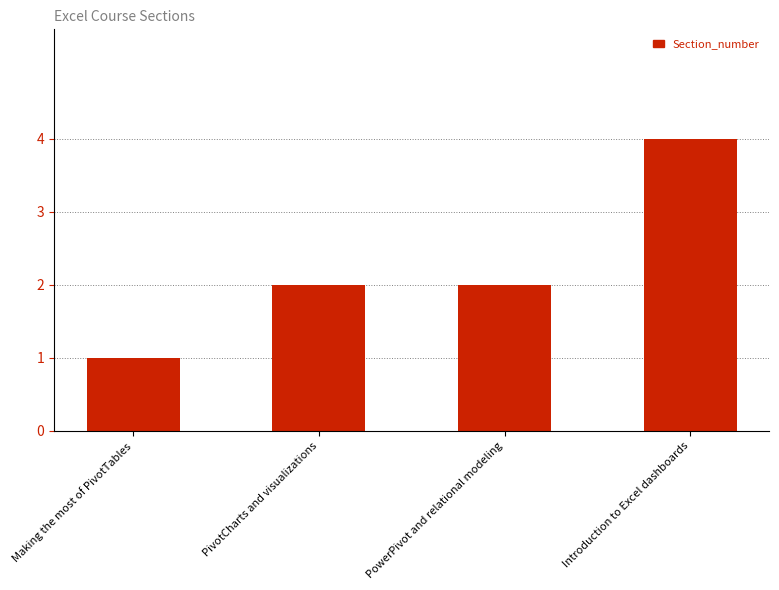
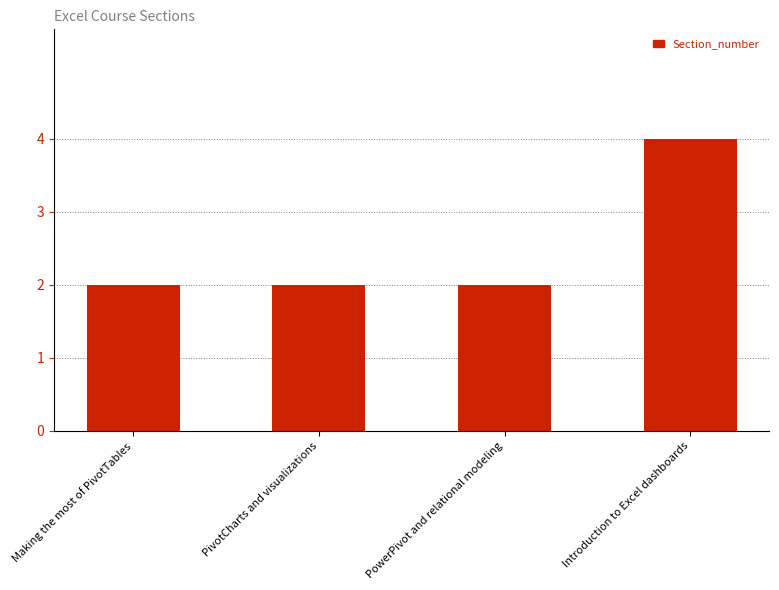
  {
-   "Making the most of PivotTables": 1,
+   "Making the most of PivotTables": 2,
    "PivotCharts and visualizations": 2,
    "PowerPivot and relational modeling": 2,
    "Introduction to Excel dashboards": 4
  }
